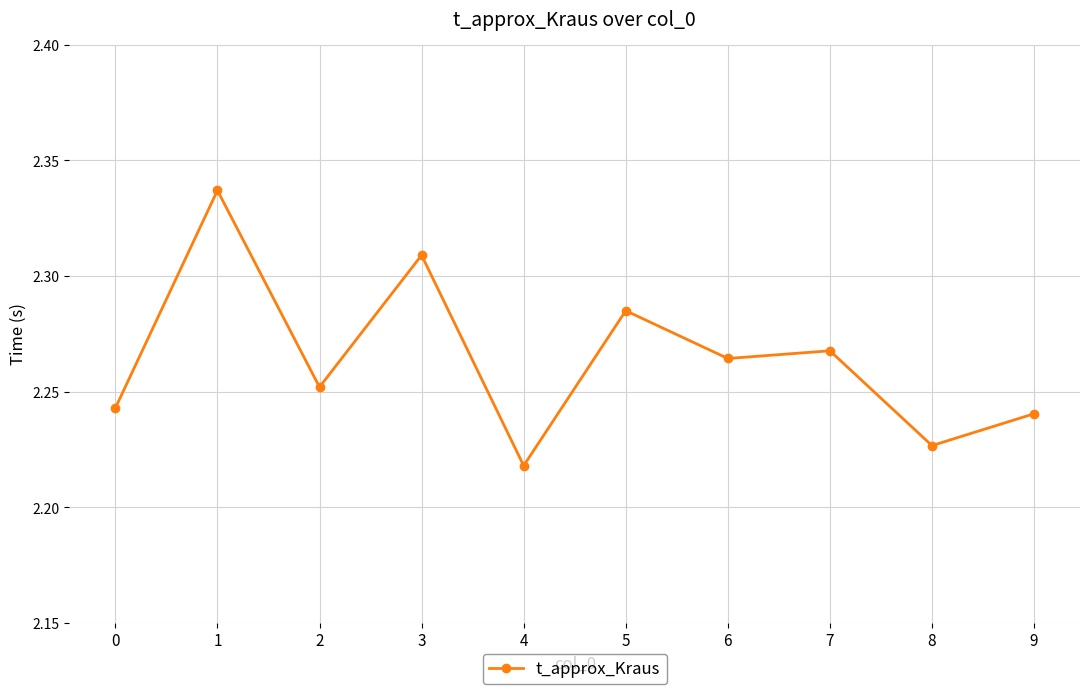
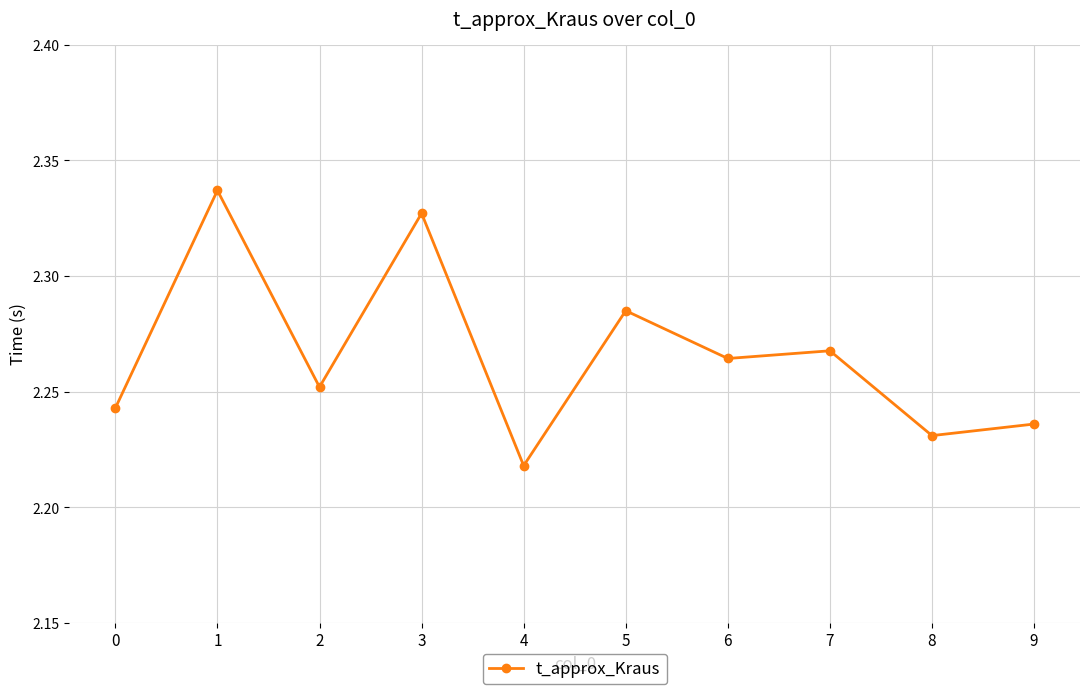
  {
    "0": 2.243,
    "1": 2.337,
    "2": 2.252,
-   "3": 2.309,
+   "3": 2.327,
    "4": 2.218,
    "5": 2.285,
    "6": 2.264,
    "7": 2.268,
-   "8": 2.227,
-   "9": 2.240
+   "8": 2.231,
+   "9": 2.236
  }
